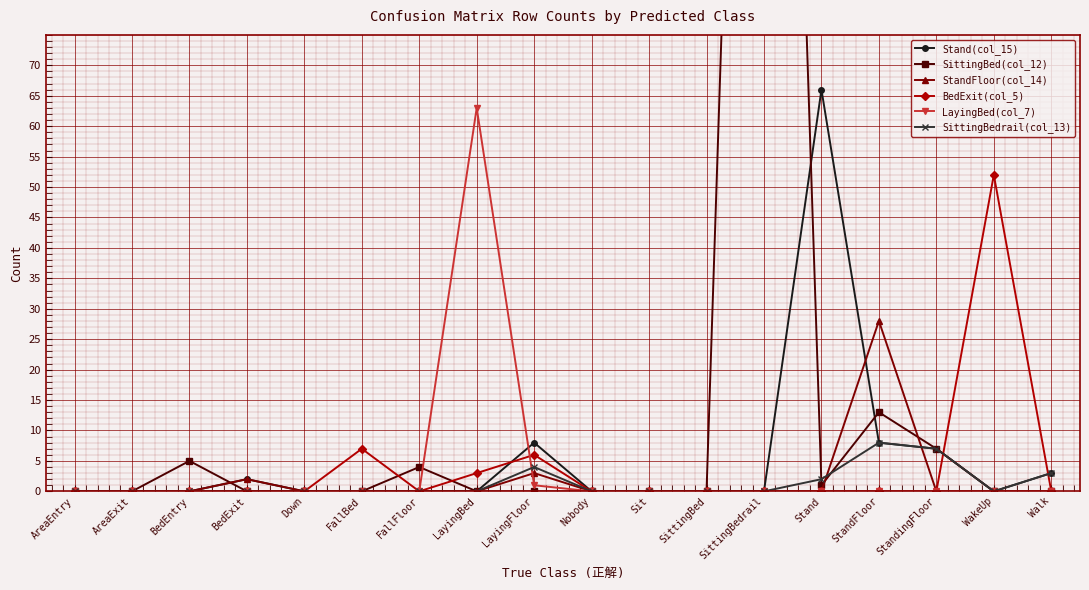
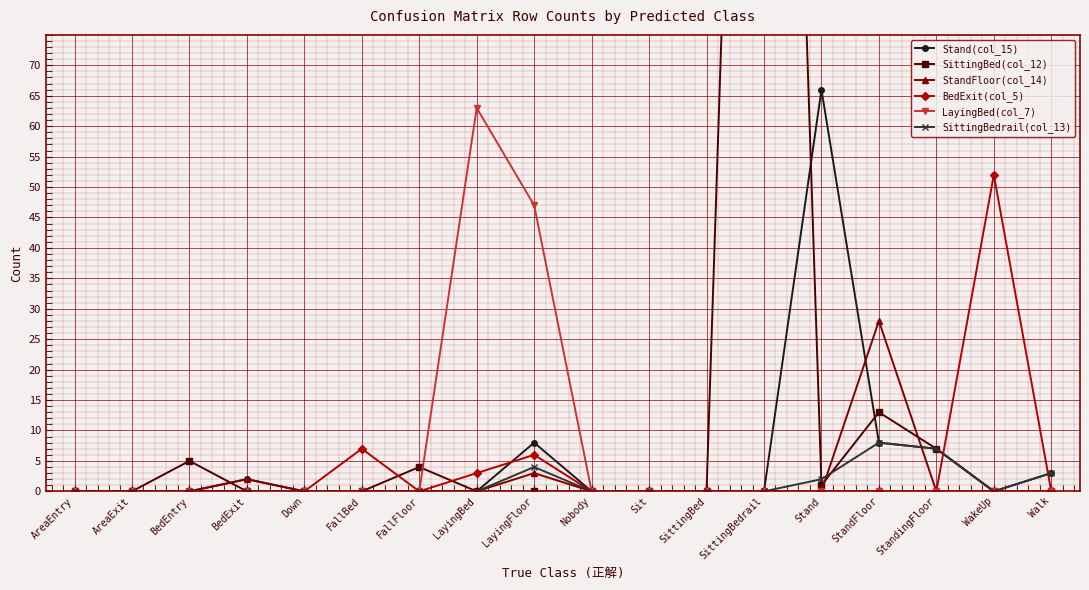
  {
    "LayingBed(col_7)": {
      "LayingBed": 63,
-     "LayingFloor": 1
+     "LayingFloor": 47
    }
  }
